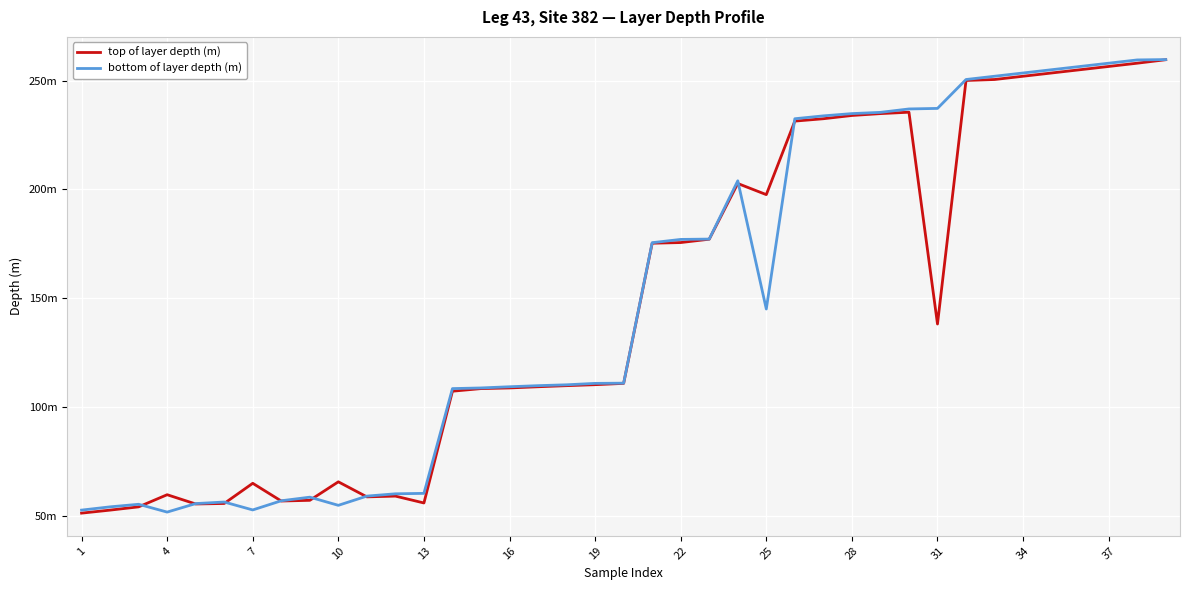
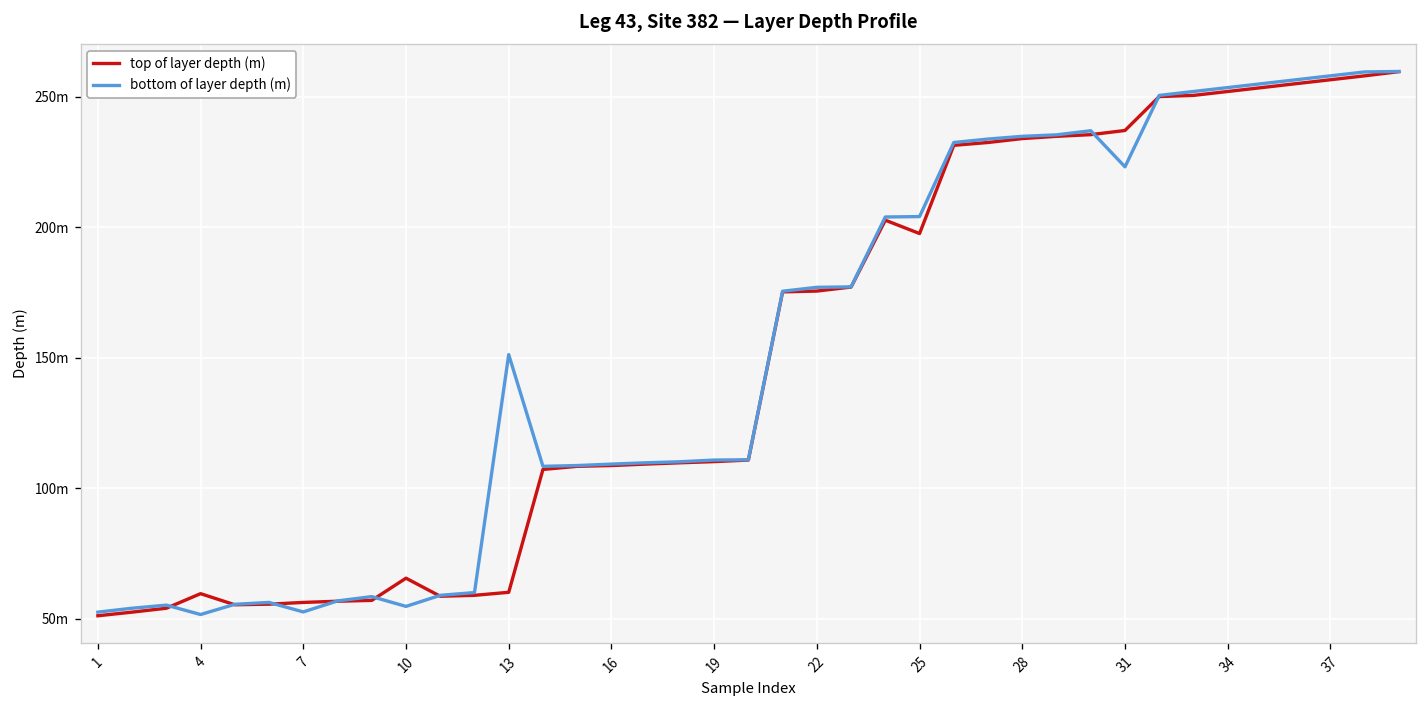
  {
    "top of layer depth (m)": {
      "1": "51m",
      "4": "60m",
-     "7": "65m",
+     "7": "56m",
      "10": "66m",
-     "13": "56m",
+     "13": "60m",
      "22": "176m",
      "25": "198m",
-     "31": "138m",
+     "31": "237m",
      "34": "252m",
      "37": "257m"
    },
    "bottom of layer depth (m)": {
      "1": "53m",
      "4": "52m",
      "7": "53m",
      "10": "55m",
-     "13": "60m",
+     "13": "151m",
      "22": "177m",
-     "25": "145m",
-     "31": "237m",
+     "25": "204m",
+     "31": "223m",
      "34": "254m",
      "37": "258m"
    }
  }
